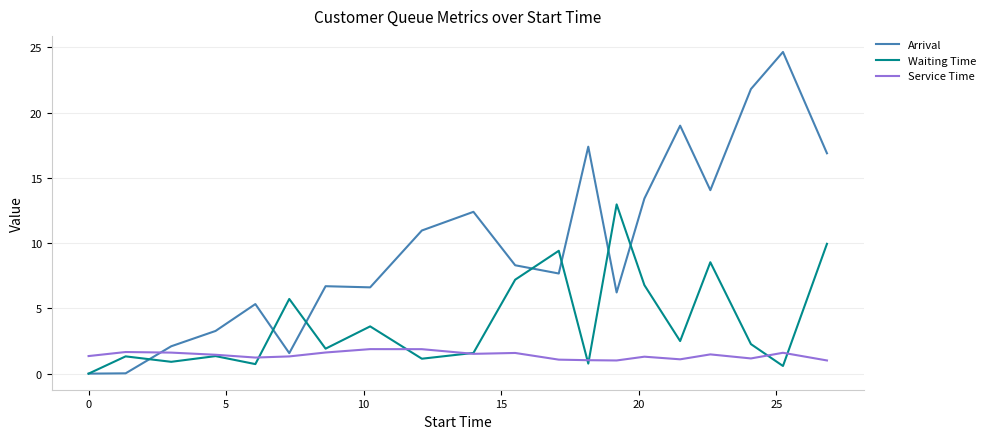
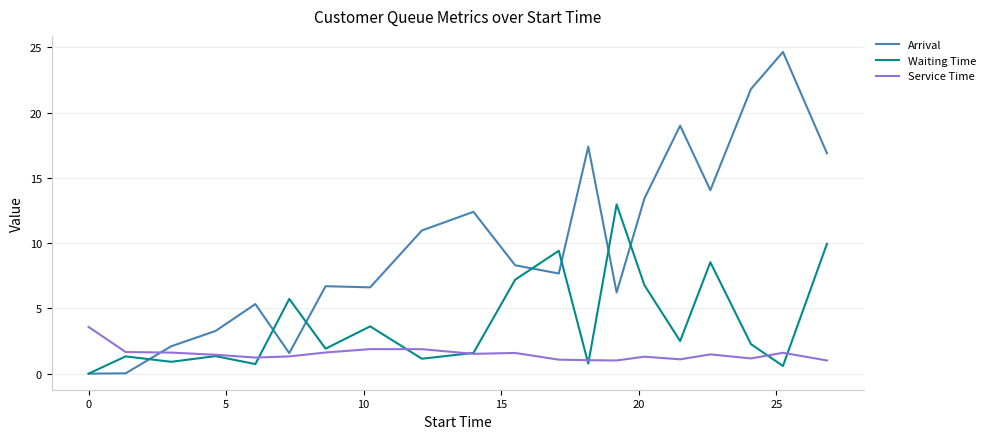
  {
    "Service Time": {
-     "0": 1.3
+     "0": 3.6
    }
  }
